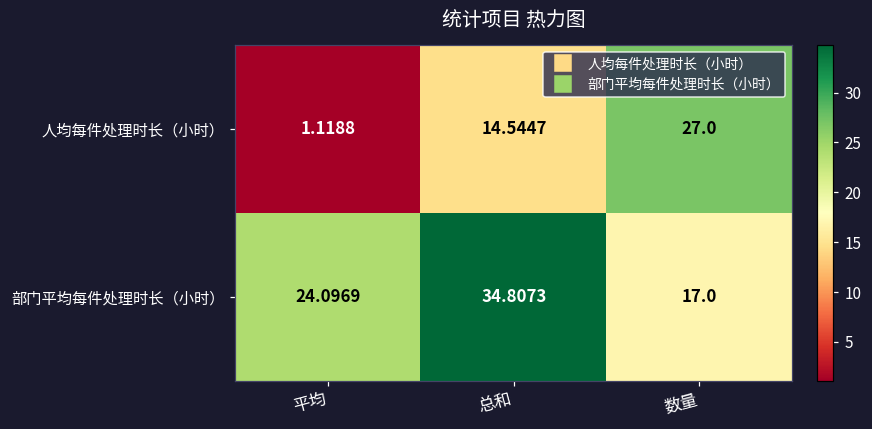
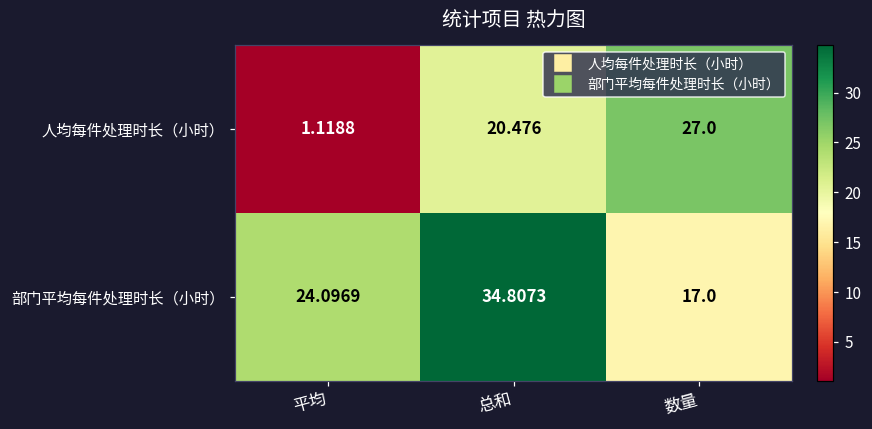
  {
    "人均每件处理时长（小时）": {
      "平均": 1.1188,
-     "总和": 14.5447,
+     "总和": 20.476,
      "数量": 27.0
    },
    "部门平均每件处理时长（小时）": {
      "平均": 24.0969,
      "总和": 34.8073,
      "数量": 17.0
    }
  }
